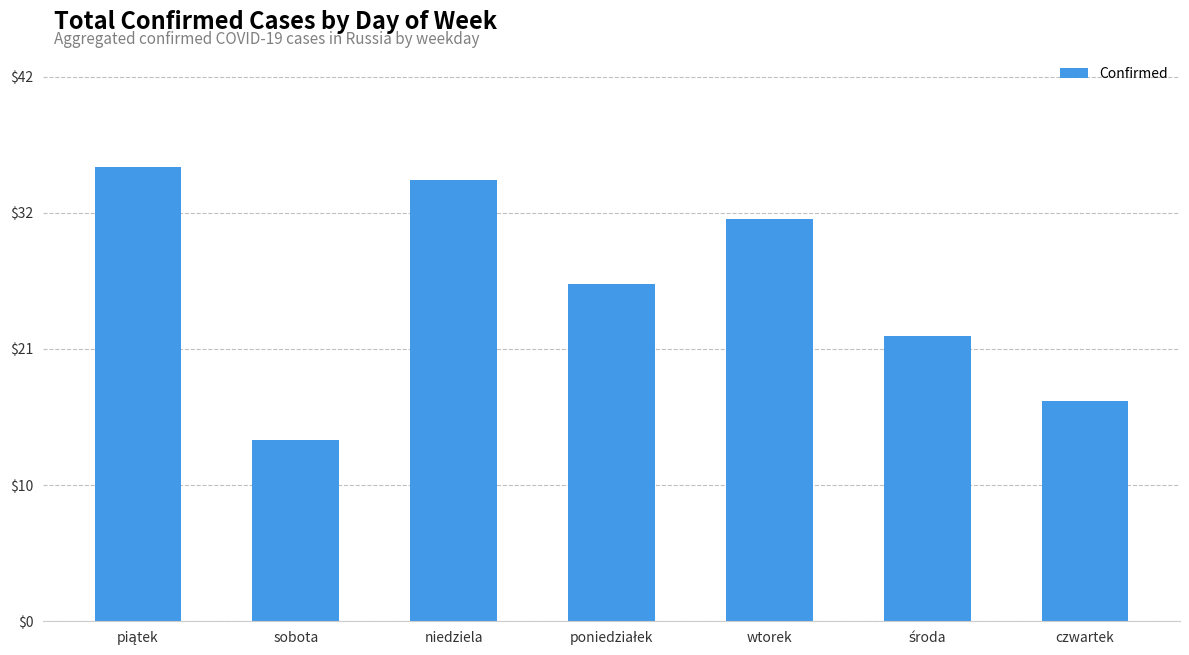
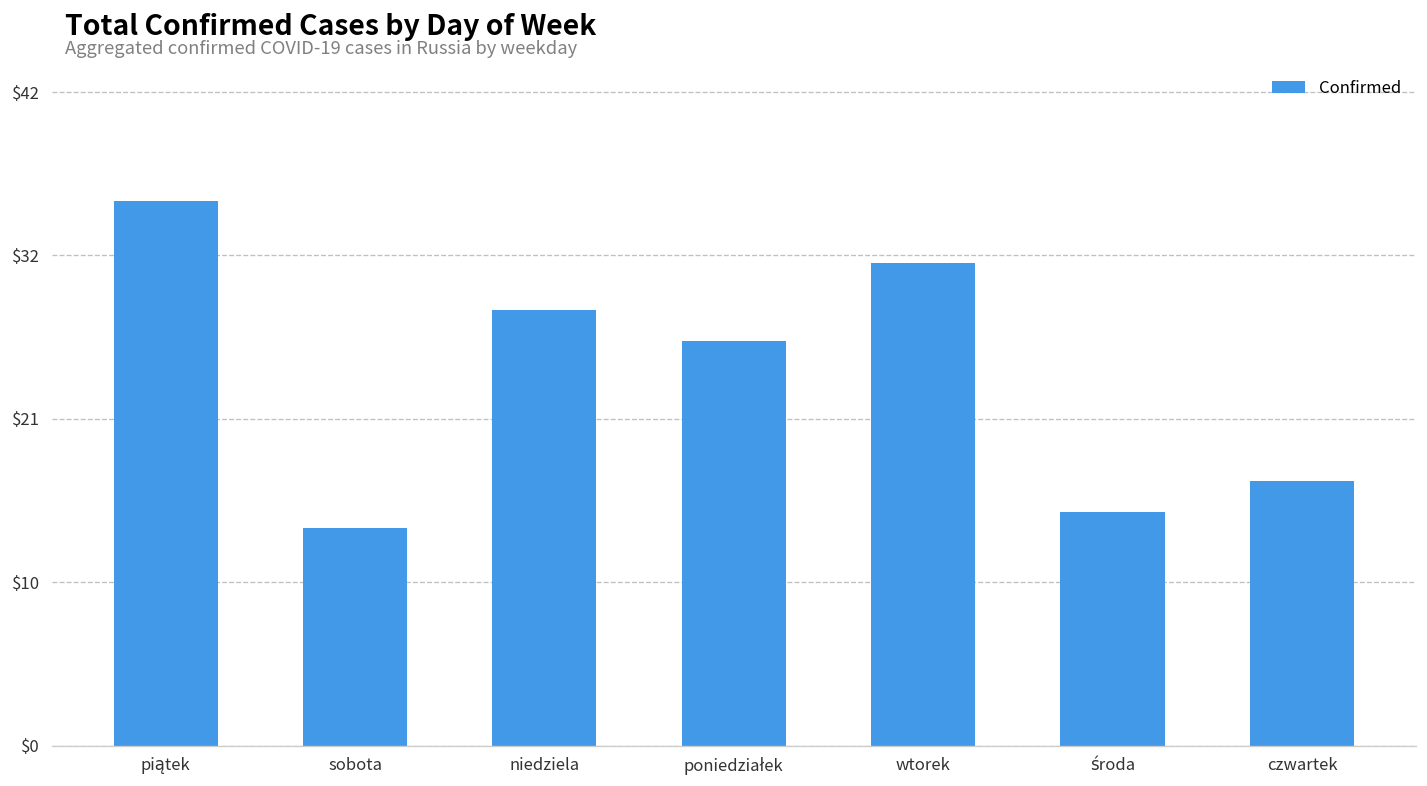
  {
    "piątek": "$35",
    "sobota": "$14",
-   "niedziela": "$34",
+   "niedziela": "$28",
    "poniedziałek": "$26",
    "wtorek": "$31",
-   "środa": "$22",
+   "środa": "$15",
    "czwartek": "$17"
  }
